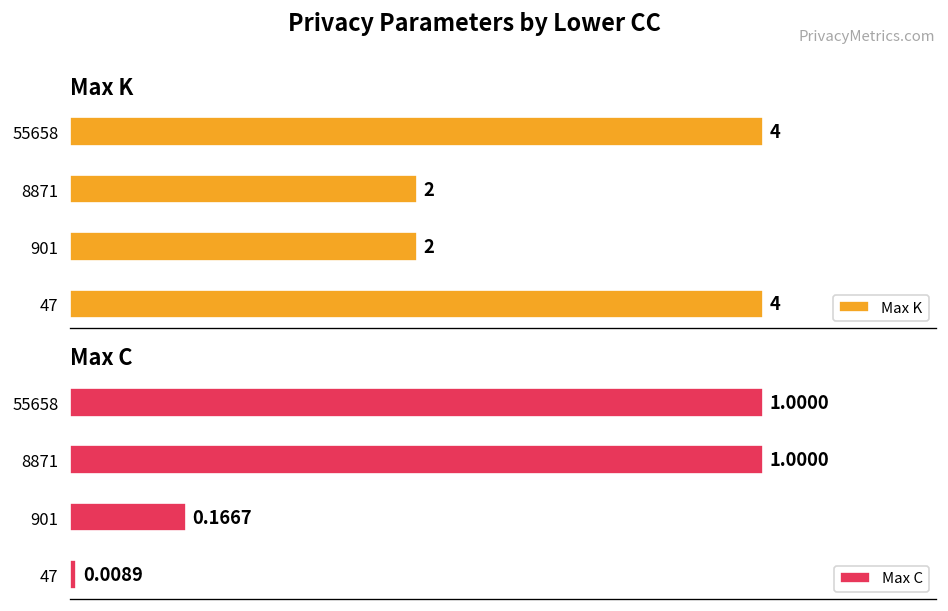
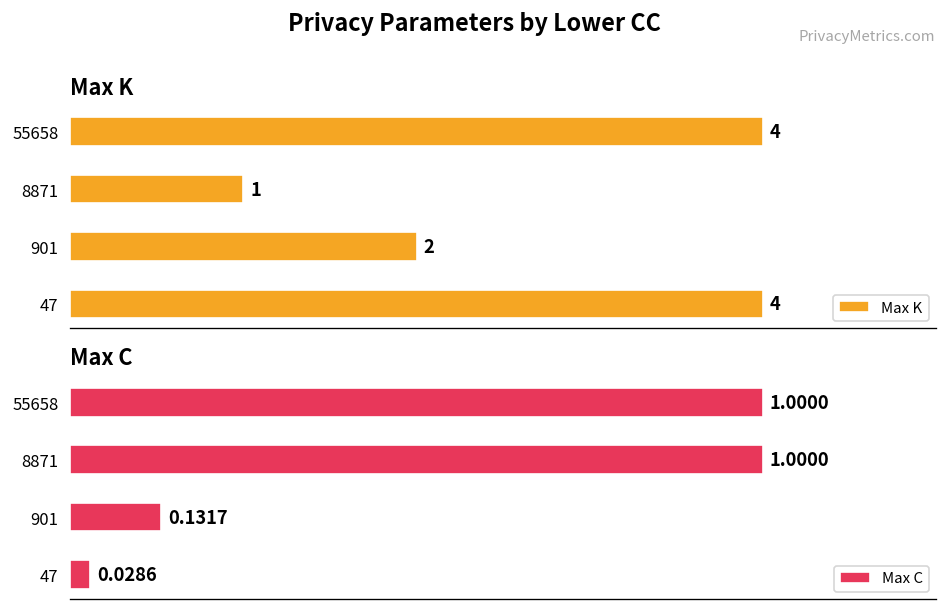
  {
    "Max K": {
      "55658": 4,
-     "8871": 2,
+     "8871": 1,
      "901": 2,
      "47": 4
    },
    "Max C": {
      "55658": 1.0000,
      "8871": 1.0000,
-     "901": 0.1667,
-     "47": 0.0089
+     "901": 0.1317,
+     "47": 0.0286
    }
  }
